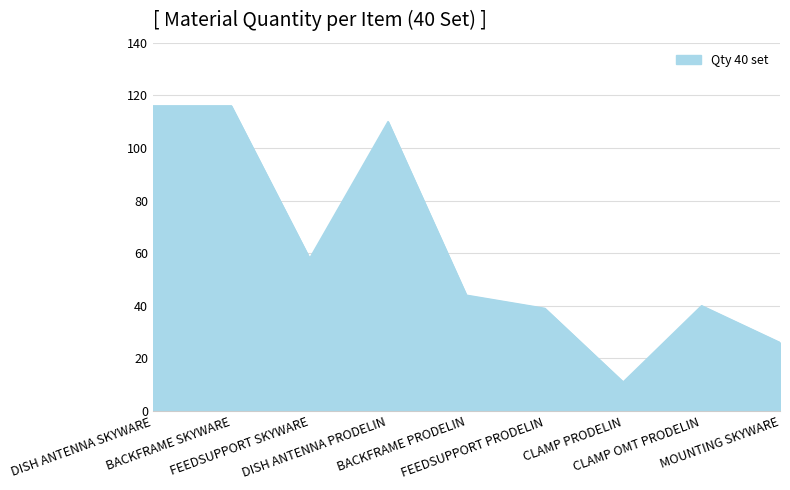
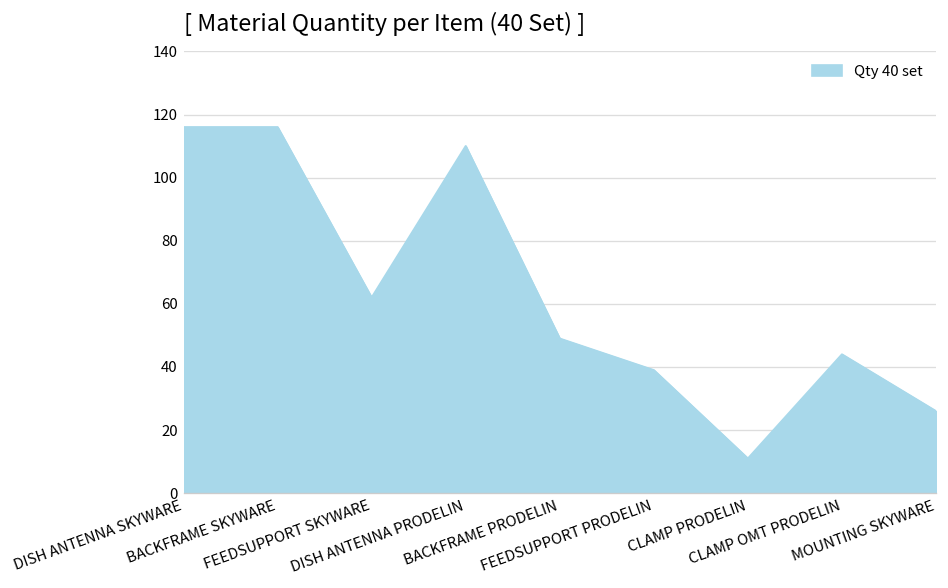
  {
    "DISH ANTENNA SKYWARE": 116,
    "BACKFRAME SKYWARE": 116,
-   "FEEDSUPPORT SKYWARE": 58,
+   "FEEDSUPPORT SKYWARE": 62,
    "DISH ANTENNA PRODELIN": 110,
-   "BACKFRAME PRODELIN": 44,
+   "BACKFRAME PRODELIN": 49,
    "FEEDSUPPORT PRODELIN": 39,
    "CLAMP PRODELIN": 11,
-   "CLAMP OMT PRODELIN": 40,
+   "CLAMP OMT PRODELIN": 44,
    "MOUNTING SKYWARE": 26
  }
